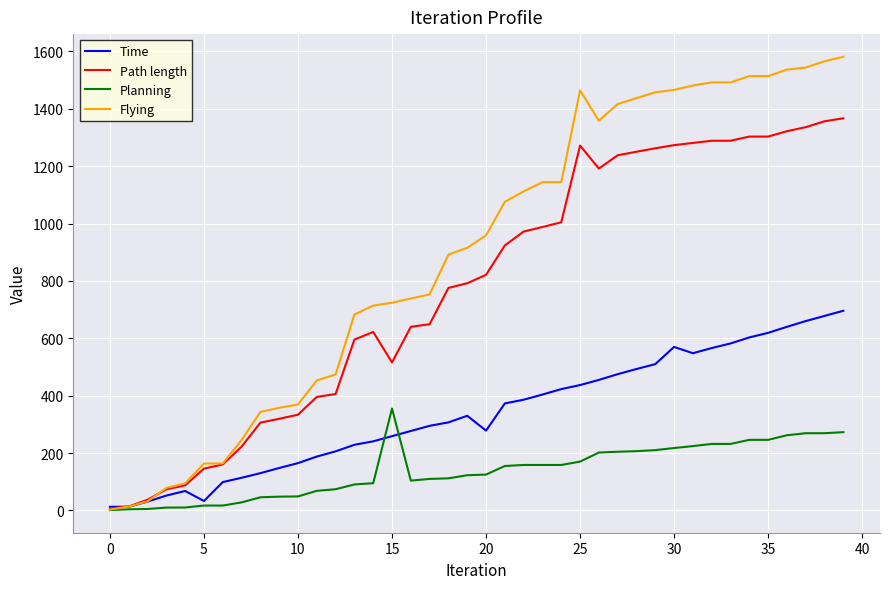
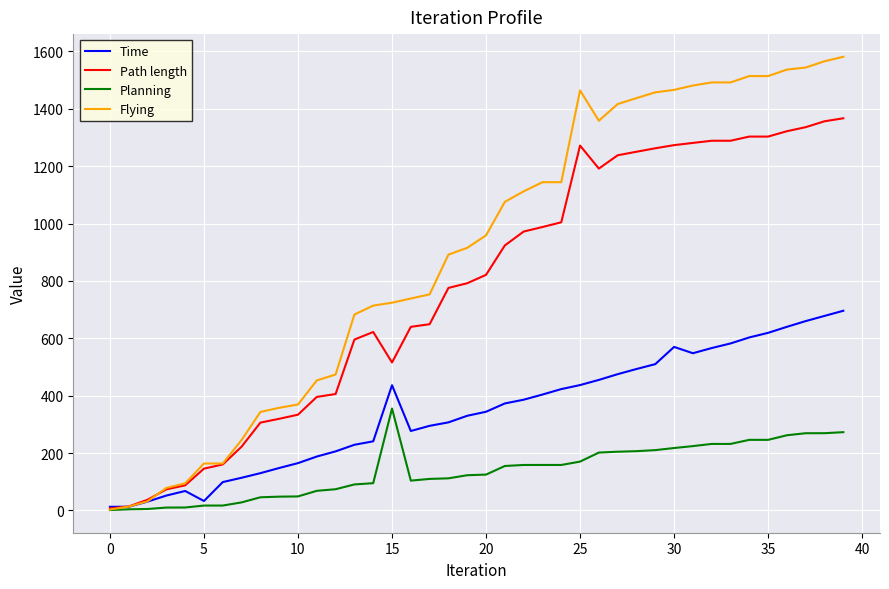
  {
    "Time": {
      "5": 30,
      "10": 170,
-     "15": 260,
-     "20": 280,
+     "15": 440,
+     "20": 340,
      "25": 440,
      "30": 570,
      "35": 620
    },
    "Path length": {
      "5": 150,
      "10": 330,
      "15": 520,
      "20": 820,
      "25": 1270,
      "30": 1270,
      "35": 1300
    },
    "Planning": {
      "5": 20,
      "10": 50,
      "15": 360,
      "20": 130,
      "25": 170,
      "30": 220,
      "35": 250
    },
    "Flying": {
      "5": 160,
      "10": 370,
      "15": 720,
      "20": 960,
      "25": 1460,
      "30": 1470,
      "35": 1510
    }
  }
